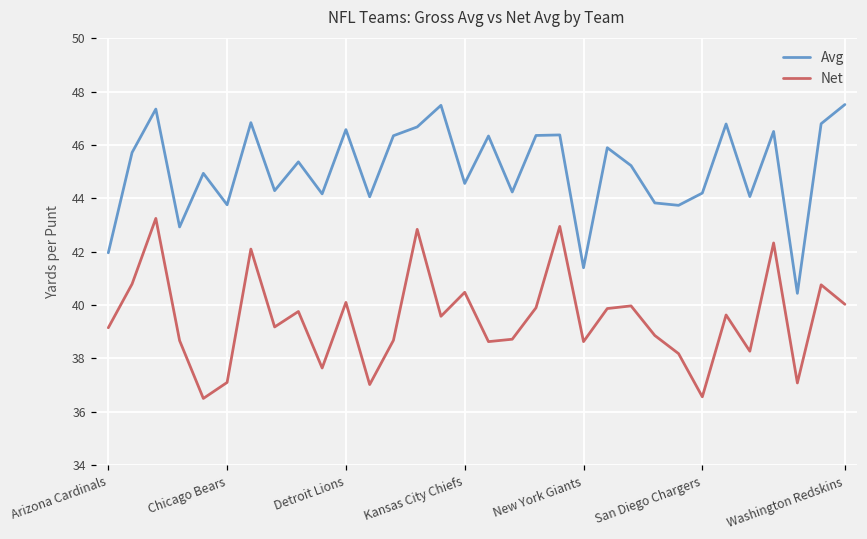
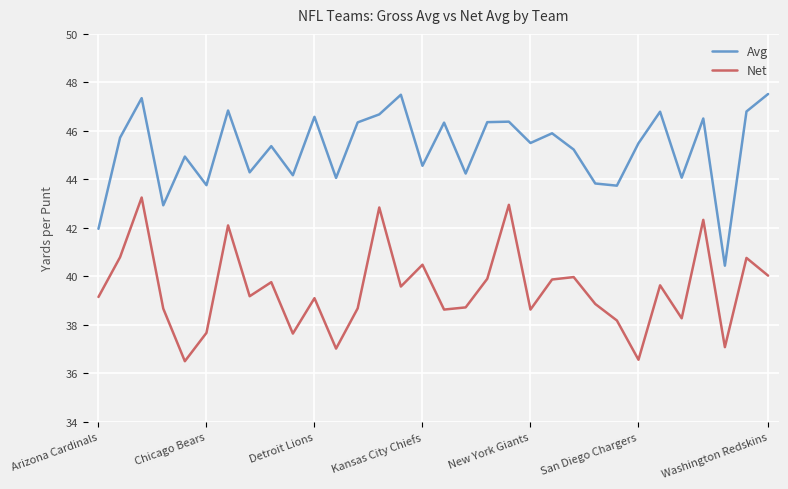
  {
    "Avg": {
      "Arizona Cardinals": 42.0,
      "Chicago Bears": 43.8,
      "Detroit Lions": 46.6,
      "Kansas City Chiefs": 44.6,
-     "New York Giants": 41.4,
-     "San Diego Chargers": 44.2,
+     "New York Giants": 45.5,
+     "San Diego Chargers": 45.5,
      "Washington Redskins": 47.5
    },
    "Net": {
      "Arizona Cardinals": 39.2,
-     "Chicago Bears": 37.1,
-     "Detroit Lions": 40.1,
+     "Chicago Bears": 37.7,
+     "Detroit Lions": 39.1,
      "Kansas City Chiefs": 40.5,
      "New York Giants": 38.6,
      "San Diego Chargers": 36.6,
      "Washington Redskins": 40.0
    }
  }
